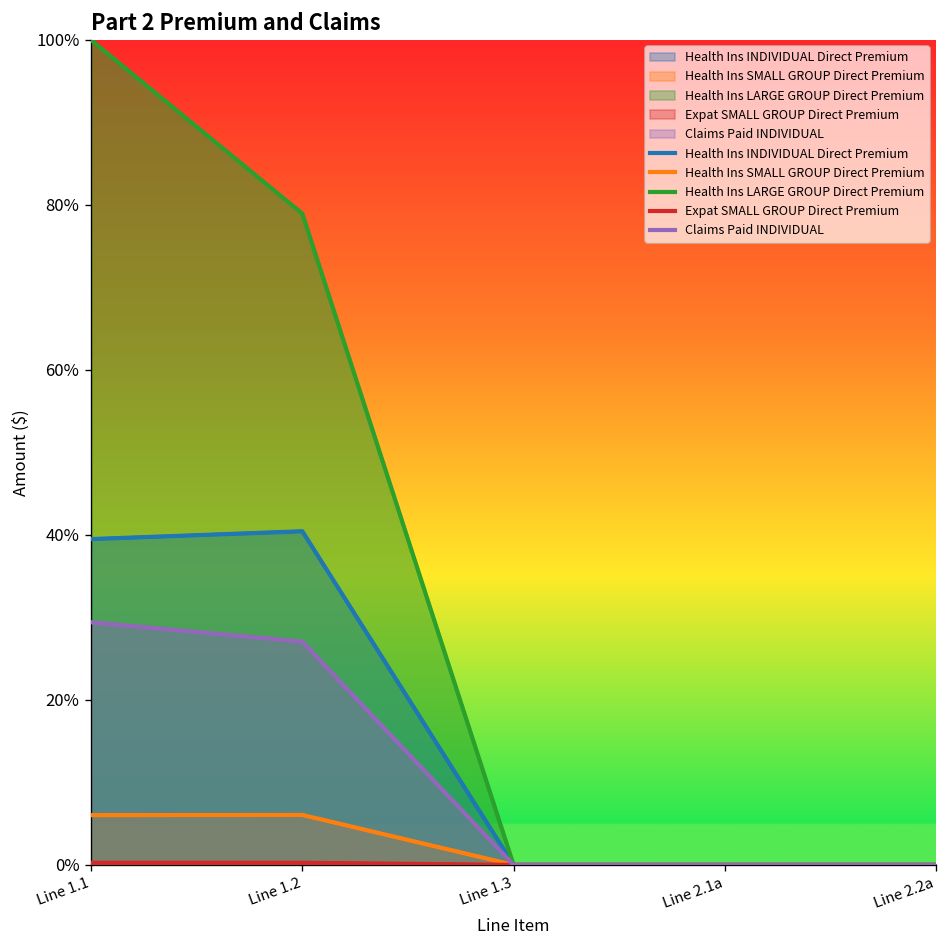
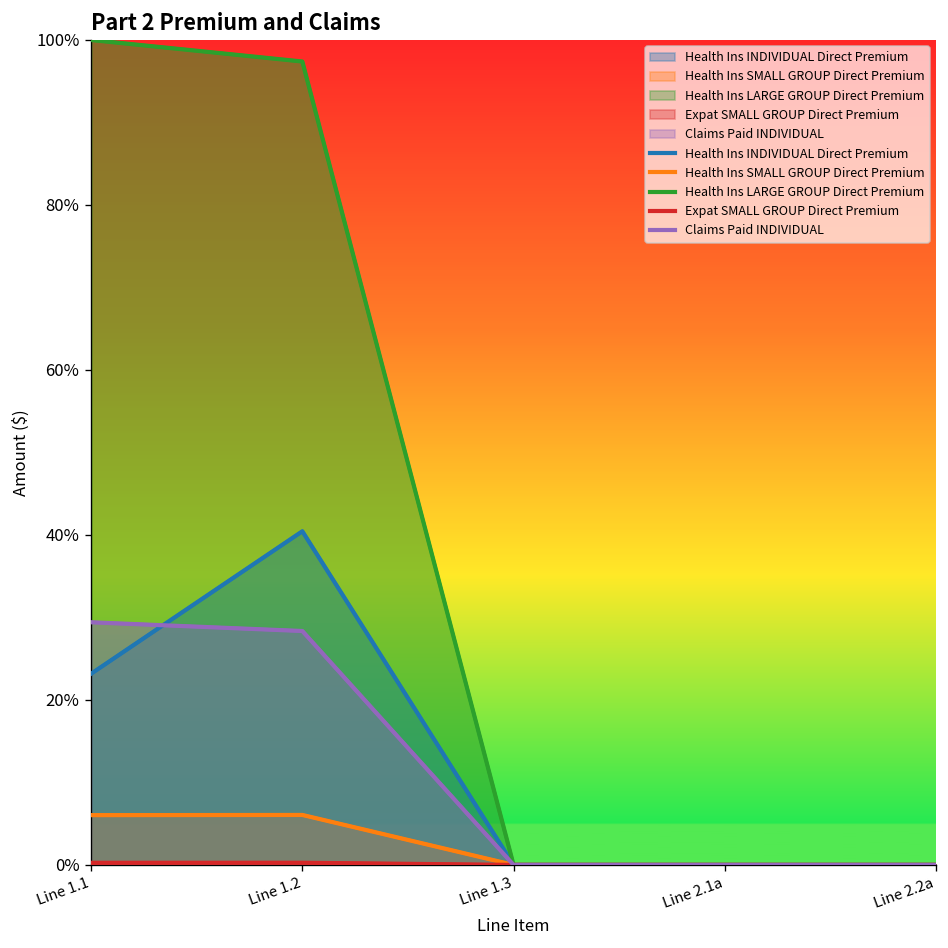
  {
    "Health Ins INDIVIDUAL Direct Premium": {
-     "Line 1.1": "39%",
+     "Line 1.1": "23%",
      "Line 1.2": "40%"
    },
    "Health Ins LARGE GROUP Direct Premium": {
      "Line 1.1": "100%",
-     "Line 1.2": "79%"
+     "Line 1.2": "97%"
    },
    "Claims Paid INDIVIDUAL": {
      "Line 1.1": "29%",
-     "Line 1.2": "27%"
+     "Line 1.2": "28%"
    }
  }
